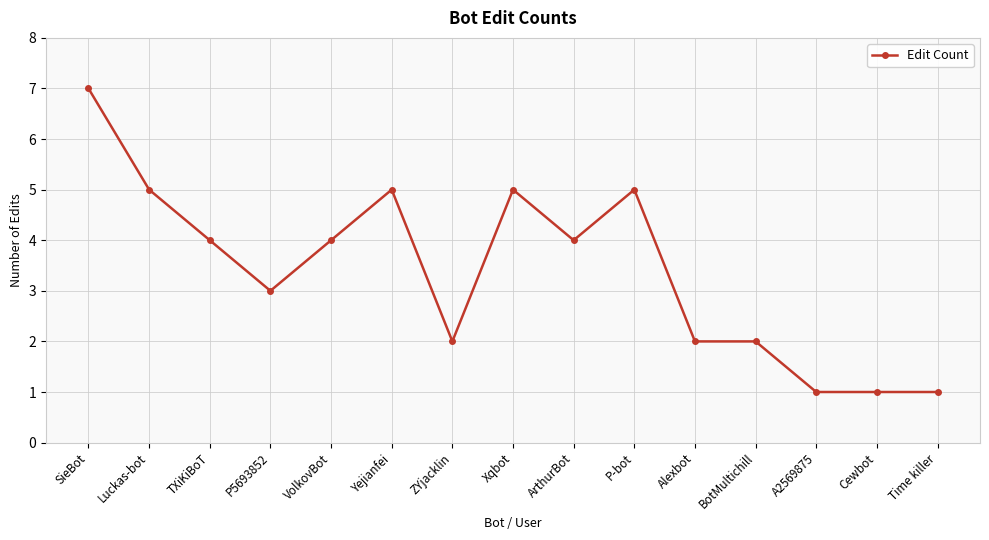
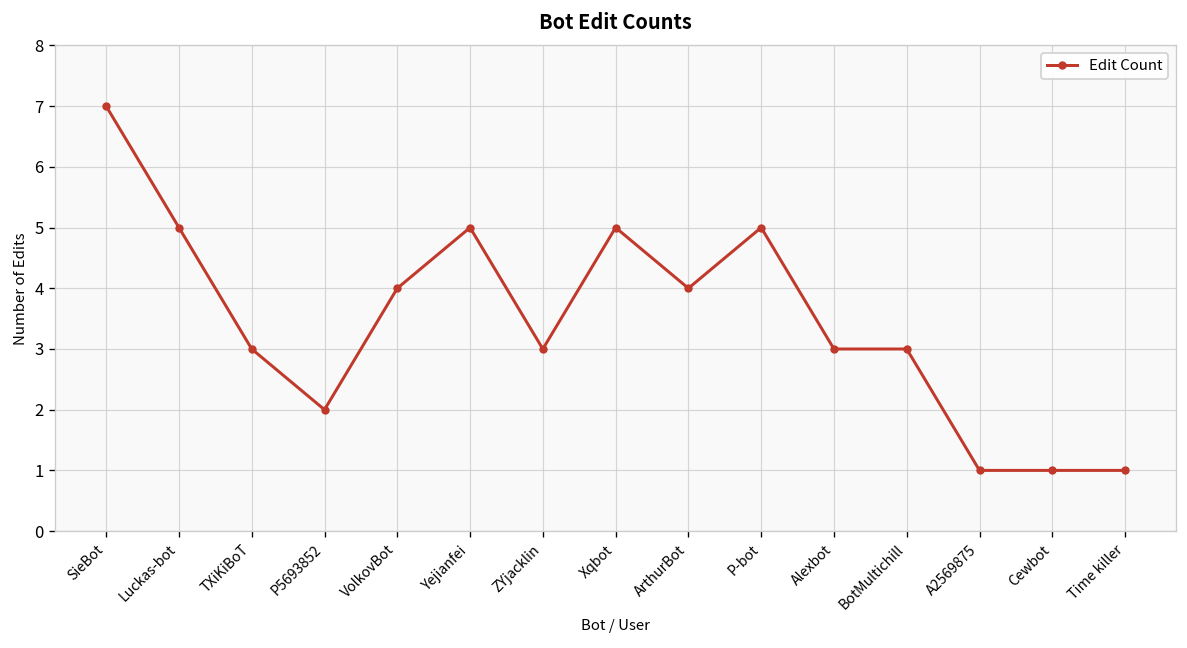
  {
    "SieBot": 7,
    "Luckas-bot": 5,
-   "TXiKiBoT": 4,
-   "P5693852": 3,
+   "TXiKiBoT": 3,
+   "P5693852": 2,
    "VolkovBot": 4,
    "Yejianfei": 5,
-   "ZYjacklin": 2,
+   "ZYjacklin": 3,
    "Xqbot": 5,
    "ArthurBot": 4,
    "P-bot": 5,
-   "Alexbot": 2,
-   "BotMultichill": 2,
+   "Alexbot": 3,
+   "BotMultichill": 3,
    "A2569875": 1,
    "Cewbot": 1,
    "Time killer": 1
  }
